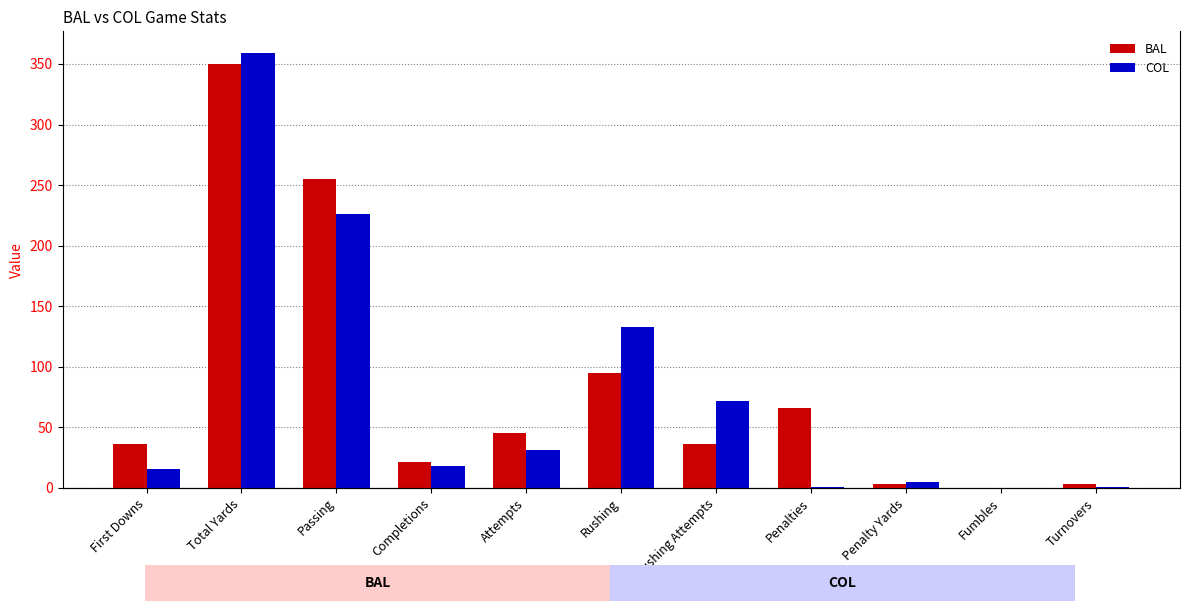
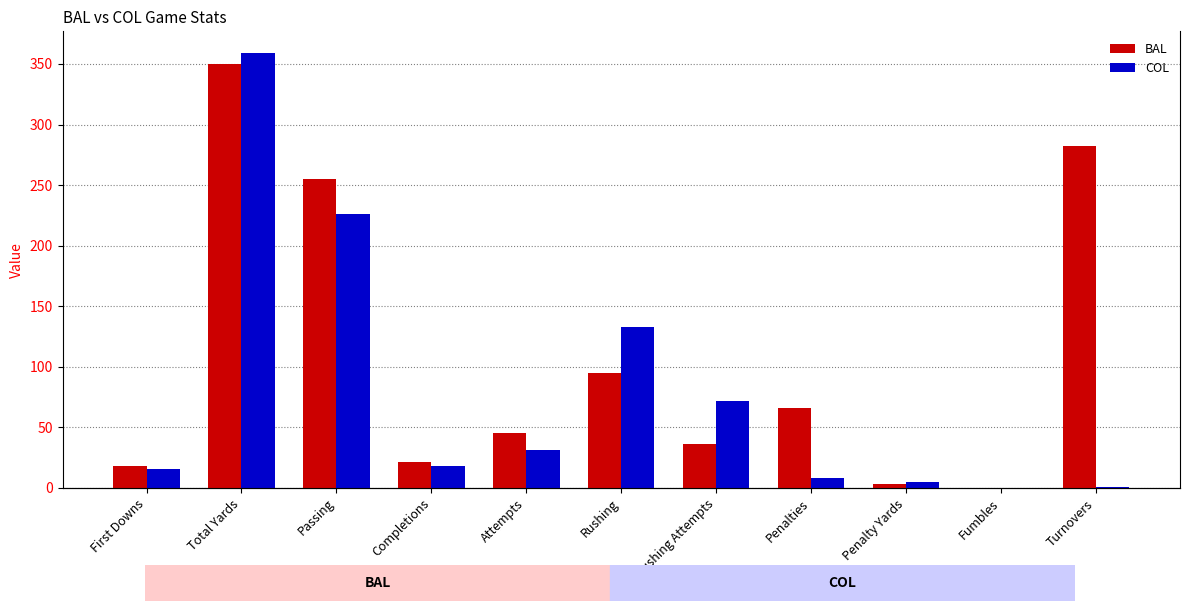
  {
    "BAL": {
-     "First Downs": 36,
+     "First Downs": 18,
      "Total Yards": 350,
      "Passing": 255,
      "Completions": 21,
      "Attempts": 45,
      "Rushing": 95,
      "Rushing Attempts": 36,
      "Penalties": 66,
      "Penalty Yards": 3,
      "Fumbles": 0,
-     "Turnovers": 3
+     "Turnovers": 282
    },
    "COL": {
      "First Downs": 16,
      "Total Yards": 359,
      "Passing": 226,
      "Completions": 18,
      "Attempts": 31,
      "Rushing": 133,
      "Rushing Attempts": 72,
-     "Penalties": 1,
+     "Penalties": 8,
      "Penalty Yards": 5,
      "Fumbles": 0
    }
  }
